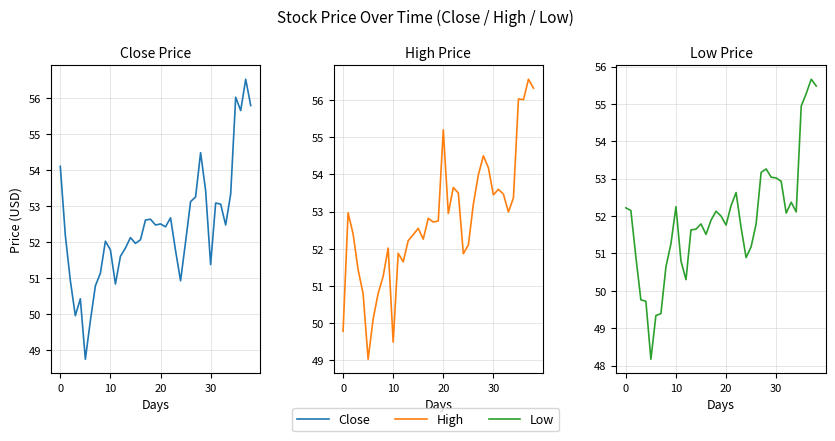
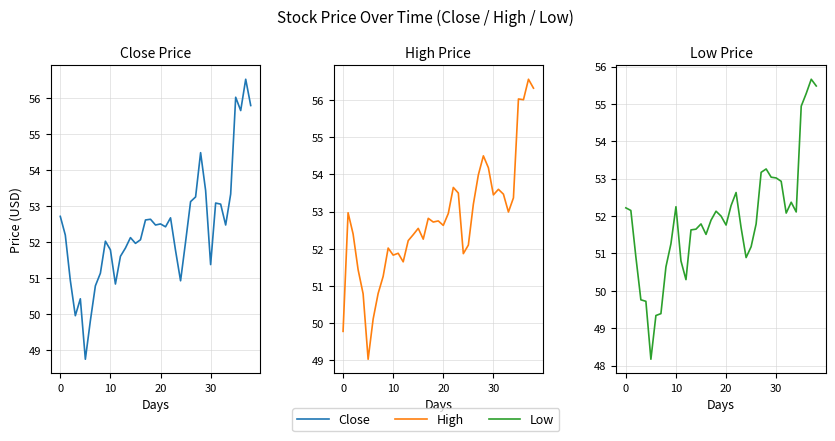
  {
    "Close Price": {
-     "0": 54.1,
+     "0": 52.7,
      "10": 51.8,
      "20": 52.5,
      "30": 51.4
    },
    "High Price": {
      "0": 49.8,
-     "10": 49.5,
-     "20": 55.2,
+     "10": 51.8,
+     "20": 52.6,
      "30": 53.5
    },
    "Low Price": {
      "0": 52.2,
      "10": 52.3,
      "20": 51.8,
      "30": 53.0
    }
  }
